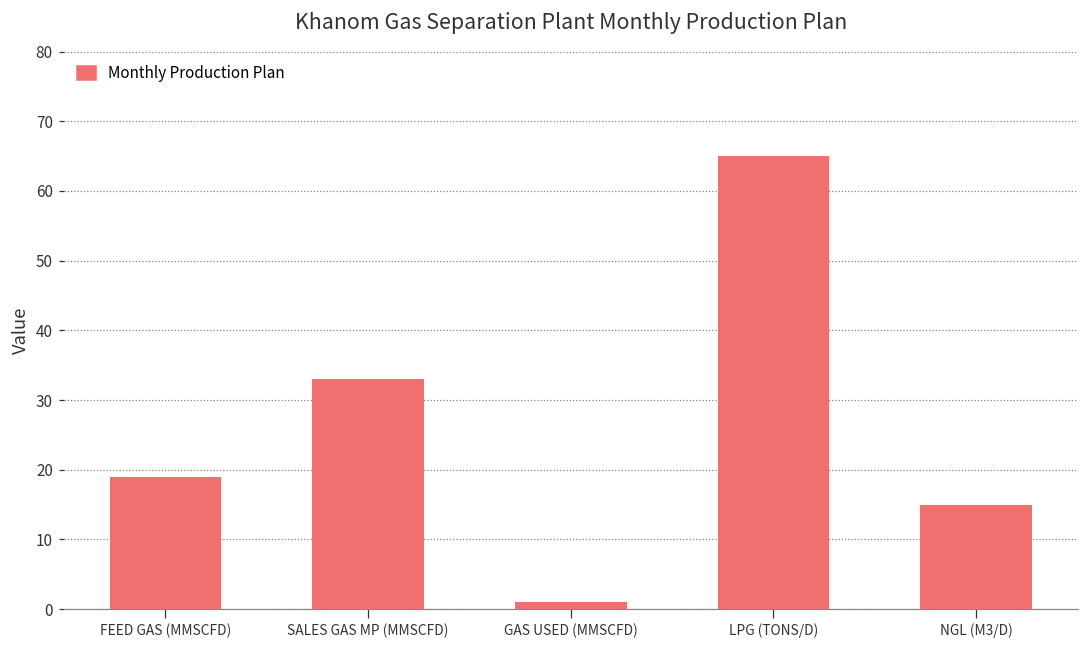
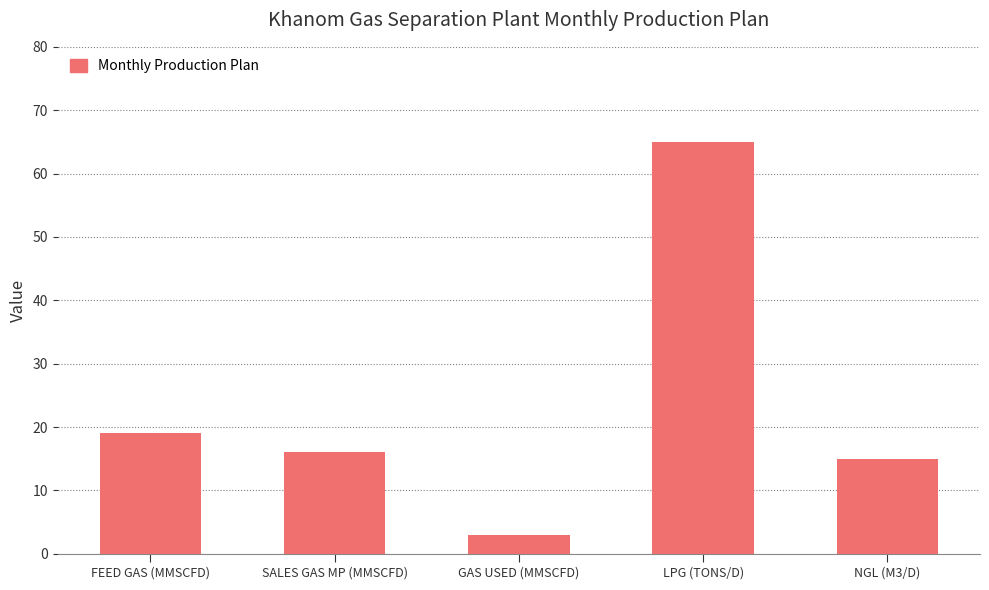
  {
    "FEED GAS (MMSCFD)": 19,
-   "SALES GAS MP (MMSCFD)": 33,
-   "GAS USED (MMSCFD)": 1,
+   "SALES GAS MP (MMSCFD)": 16,
+   "GAS USED (MMSCFD)": 3,
    "LPG (TONS/D)": 65,
    "NGL (M3/D)": 15
  }
